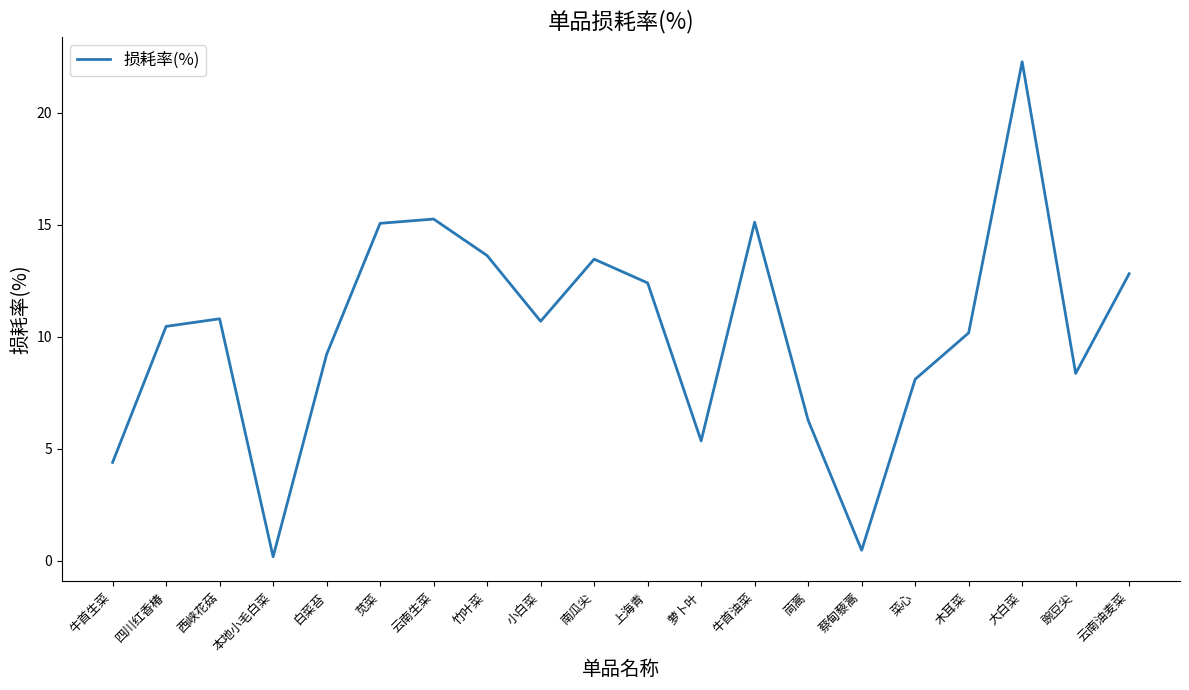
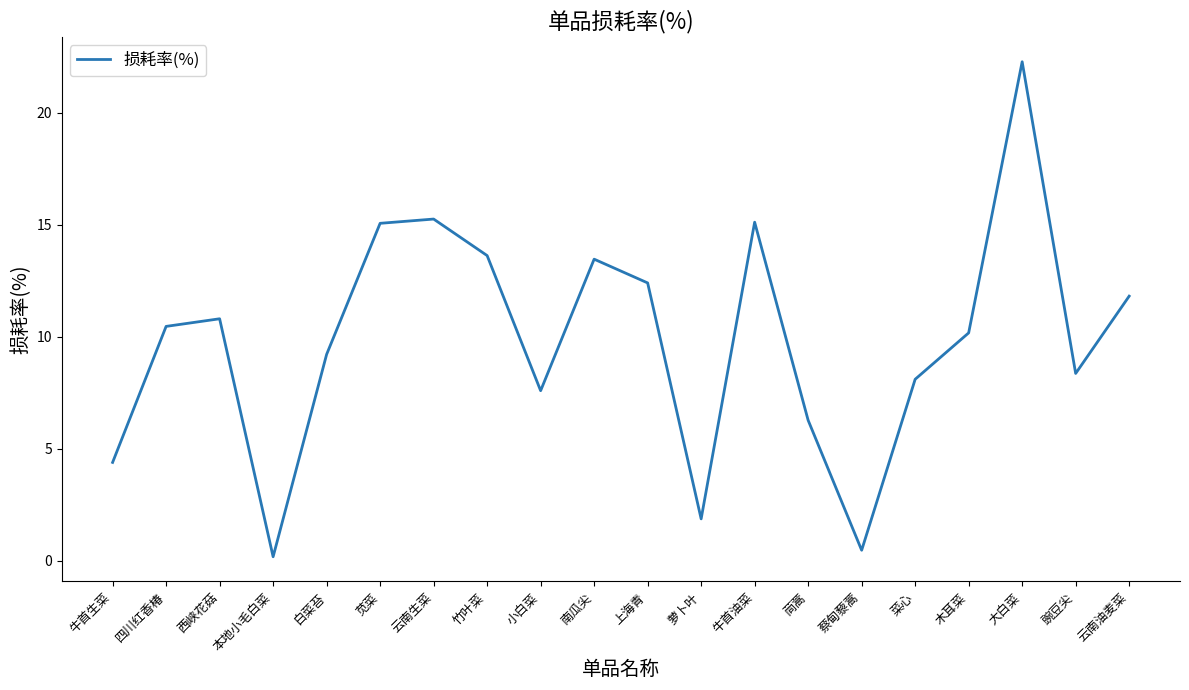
  {
    "牛首生菜": 4.4,
    "四川红香椿": 10.5,
    "西峡花菇": 10.8,
    "本地小毛白菜": 0.2,
    "白菜苔": 9.2,
    "苋菜": 15.1,
    "云南生菜": 15.3,
    "竹叶菜": 13.6,
-   "小白菜": 10.7,
+   "小白菜": 7.6,
    "南瓜尖": 13.5,
    "上海青": 12.4,
-   "萝卜叶": 5.4,
+   "萝卜叶": 1.9,
    "牛首油菜": 15.1,
    "茼蒿": 6.3,
    "蔡甸藜蒿": 0.5,
    "菜心": 8.1,
    "木耳菜": 10.2,
    "大白菜": 22.3,
    "豌豆尖": 8.4,
-   "云南油麦菜": 12.8
+   "云南油麦菜": 11.8
  }
